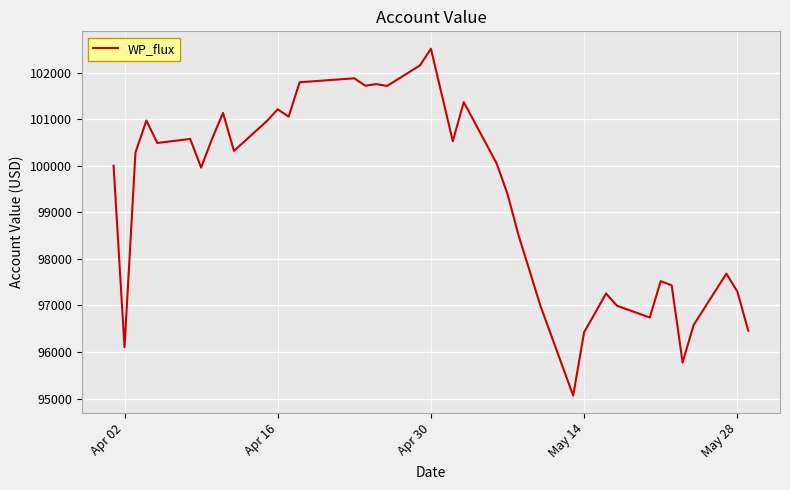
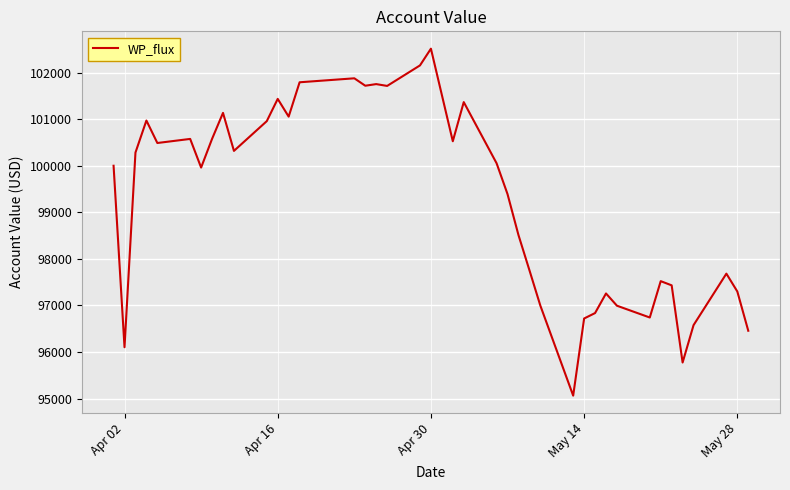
  {
    "Apr 02": 96100,
-   "Apr 16": 101200,
+   "Apr 16": 101400,
    "Apr 30": 102500,
-   "May 14": 96400,
+   "May 14": 96700,
    "May 28": 97300
  }
